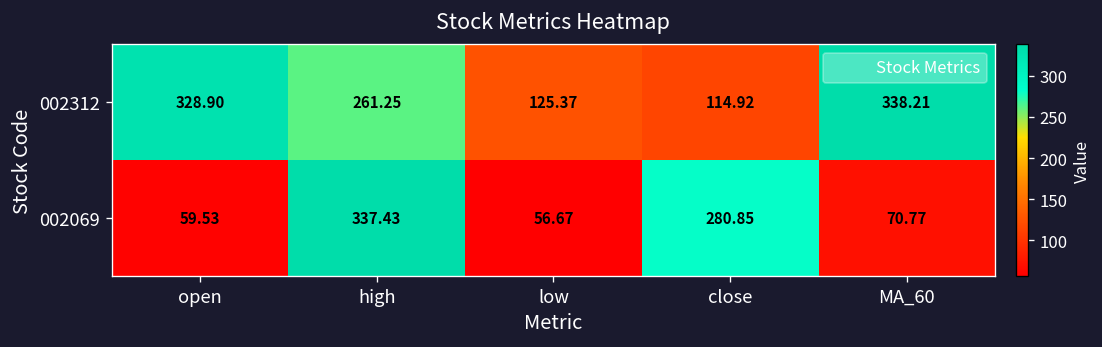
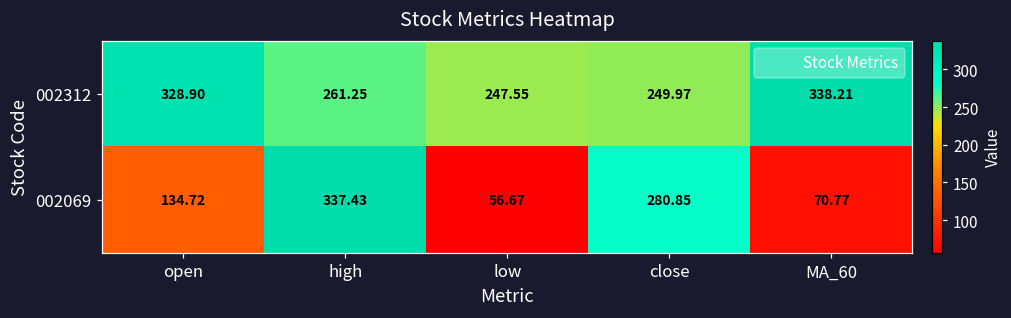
  {
    "002312": {
      "open": 328.90,
      "high": 261.25,
-     "low": 125.37,
-     "close": 114.92,
+     "low": 247.55,
+     "close": 249.97,
      "MA_60": 338.21
    },
    "002069": {
-     "open": 59.53,
+     "open": 134.72,
      "high": 337.43,
      "low": 56.67,
      "close": 280.85,
      "MA_60": 70.77
    }
  }
